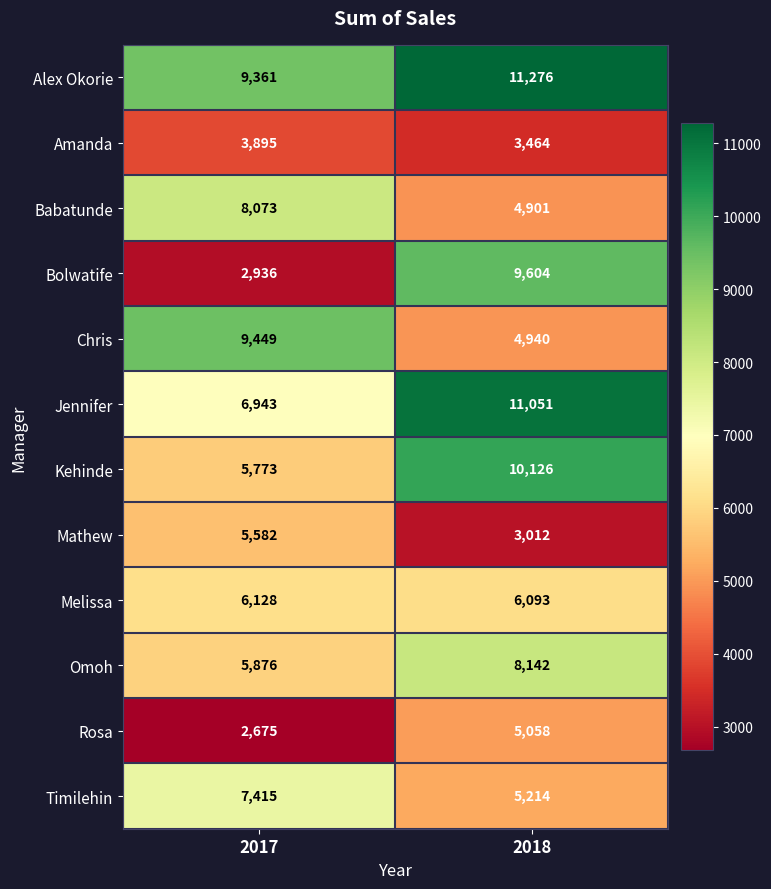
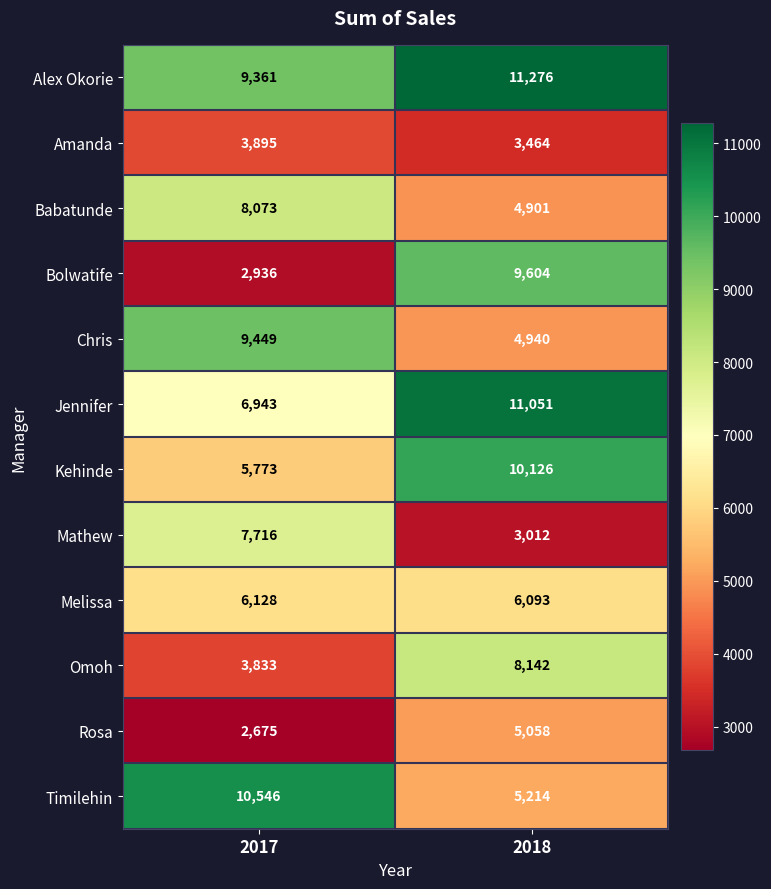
  {
    "Alex Okorie": {
      "2017": "9,361",
      "2018": "11,276"
    },
    "Amanda": {
      "2017": "3,895",
      "2018": "3,464"
    },
    "Babatunde": {
      "2017": "8,073",
      "2018": "4,901"
    },
    "Bolwatife": {
      "2017": "2,936",
      "2018": "9,604"
    },
    "Chris": {
      "2017": "9,449",
      "2018": "4,940"
    },
    "Jennifer": {
      "2017": "6,943",
      "2018": "11,051"
    },
    "Kehinde": {
      "2017": "5,773",
      "2018": "10,126"
    },
    "Mathew": {
-     "2017": "5,582",
+     "2017": "7,716",
      "2018": "3,012"
    },
    "Melissa": {
      "2017": "6,128",
      "2018": "6,093"
    },
    "Omoh": {
-     "2017": "5,876",
+     "2017": "3,833",
      "2018": "8,142"
    },
    "Rosa": {
      "2017": "2,675",
      "2018": "5,058"
    },
    "Timilehin": {
-     "2017": "7,415",
+     "2017": "10,546",
      "2018": "5,214"
    }
  }
